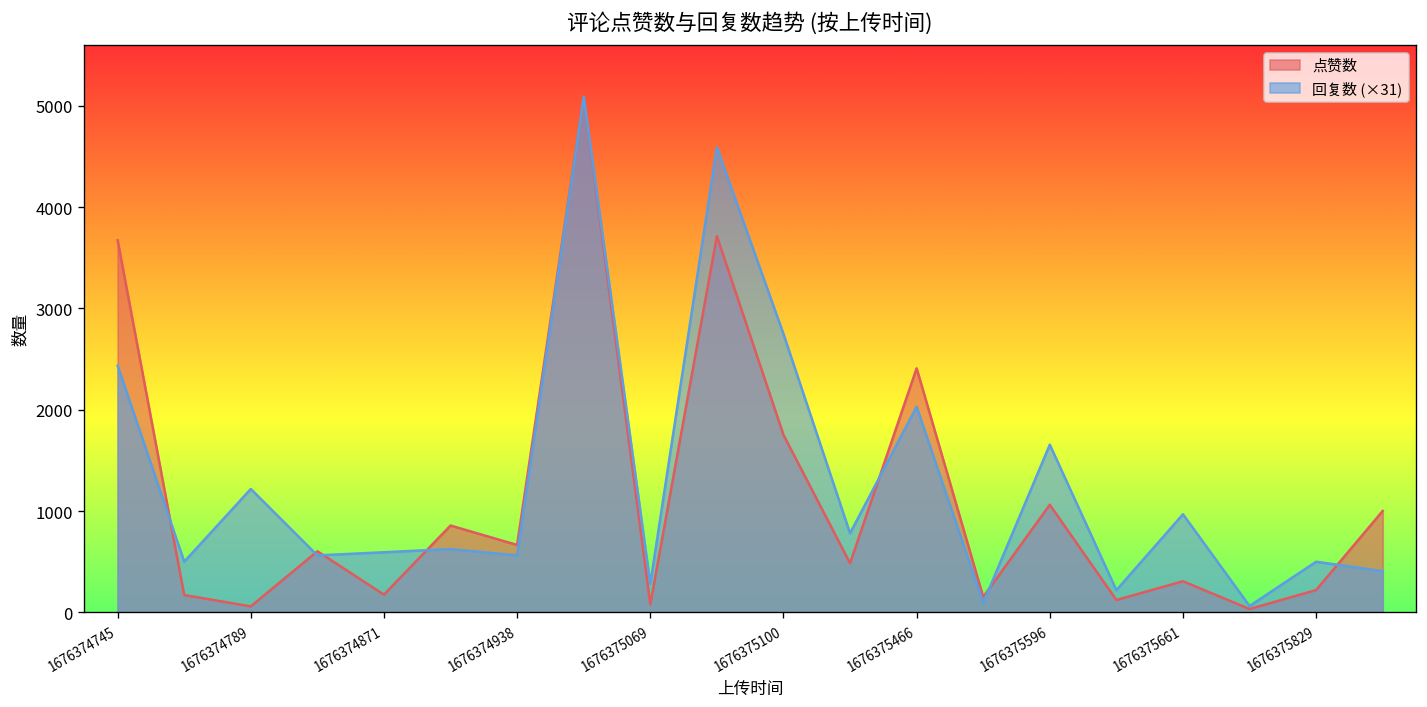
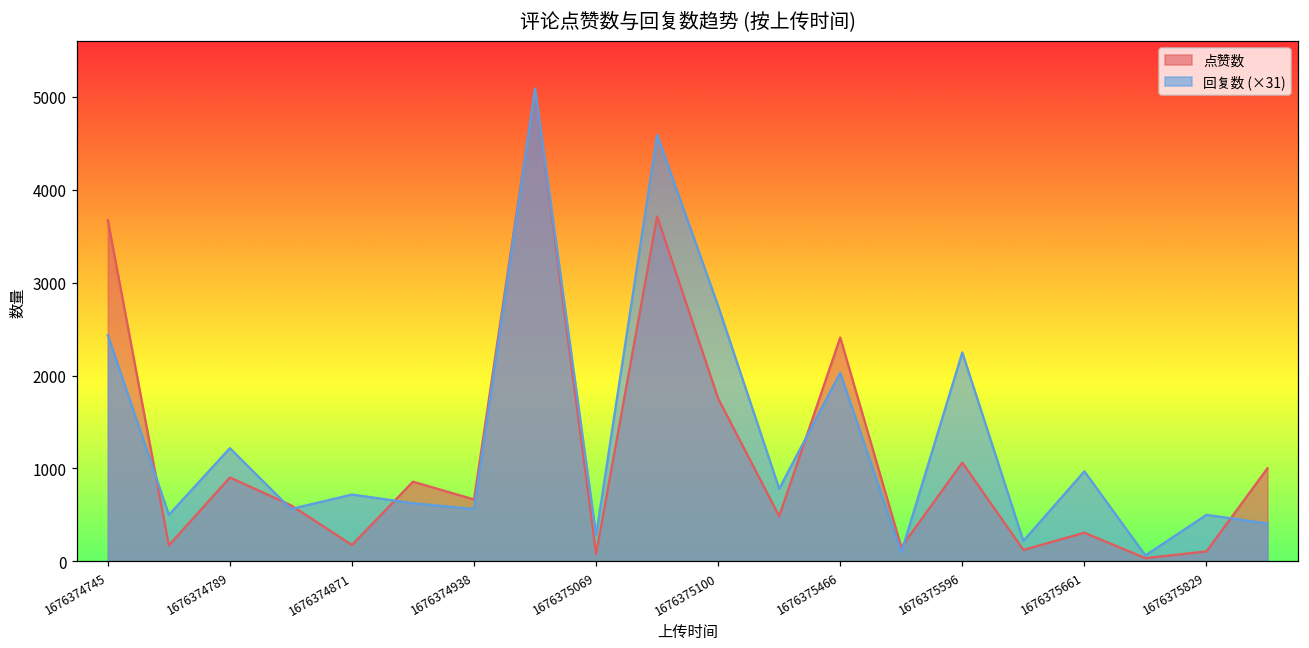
  {
    "点赞数": {
      "1676374745": 3700,
-     "1676374789": 100,
+     "1676374789": 900,
      "1676374871": 200,
      "1676374938": 700,
      "1676375069": 100,
      "1676375100": 1800,
      "1676375466": 2400,
      "1676375596": 1100,
      "1676375661": 300,
-     "1676375829": 200
+     "1676375829": 100
    },
    "回复数 (×31)": {
      "1676374745": 2400,
      "1676374789": 1200,
-     "1676374871": 600,
+     "1676374871": 700,
      "1676374938": 600,
      "1676375069": 300,
      "1676375100": 2700,
      "1676375466": 2000,
-     "1676375596": 1700,
+     "1676375596": 2200,
      "1676375661": 1000,
      "1676375829": 500
    }
  }
